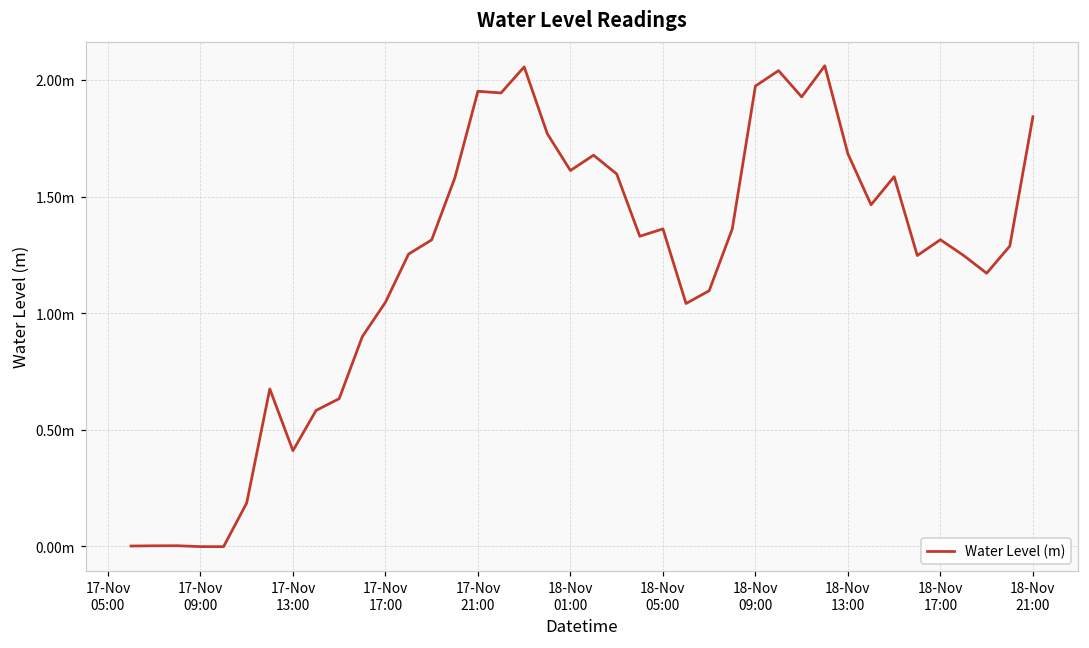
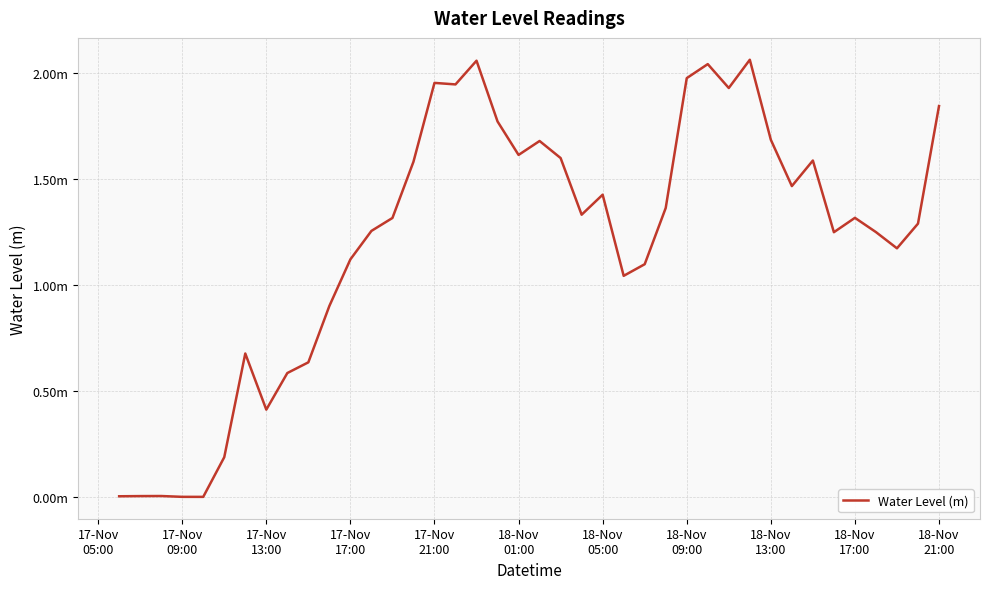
  {
    "17-Nov 09:00": "0.00m",
    "17-Nov 13:00": "0.41m",
-   "17-Nov 17:00": "1.05m",
+   "17-Nov 17:00": "1.12m",
    "17-Nov 21:00": "1.95m",
    "18-Nov 01:00": "1.61m",
-   "18-Nov 05:00": "1.36m",
+   "18-Nov 05:00": "1.42m",
    "18-Nov 09:00": "1.97m",
    "18-Nov 13:00": "1.68m",
    "18-Nov 17:00": "1.32m",
    "18-Nov 21:00": "1.84m"
  }
